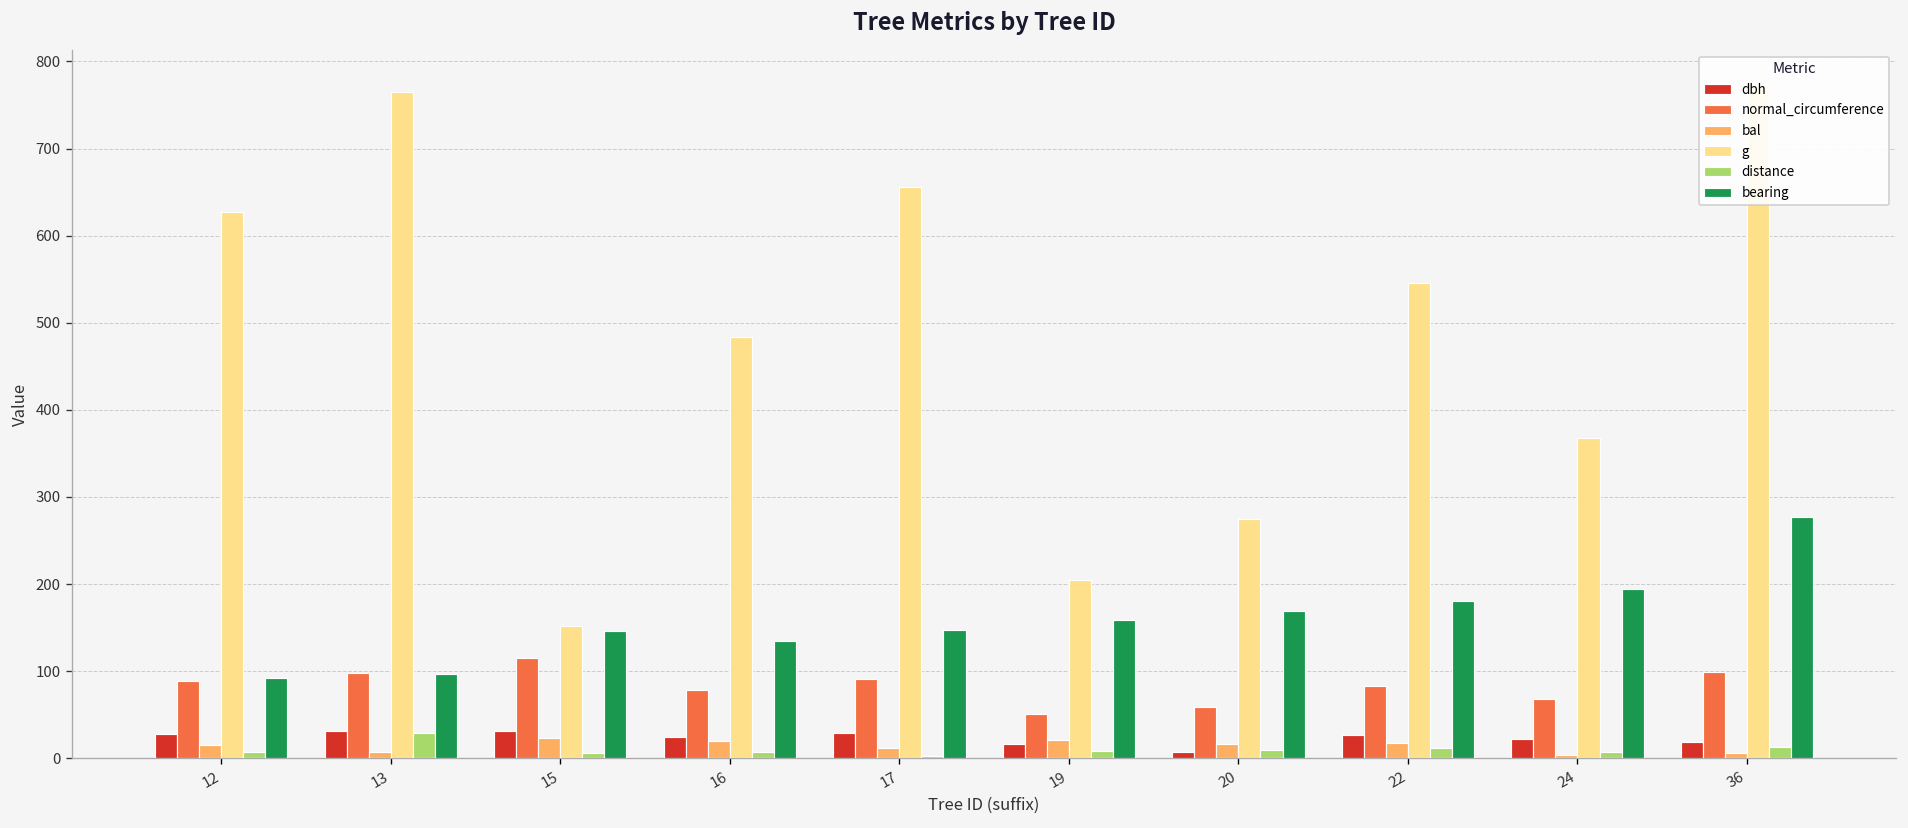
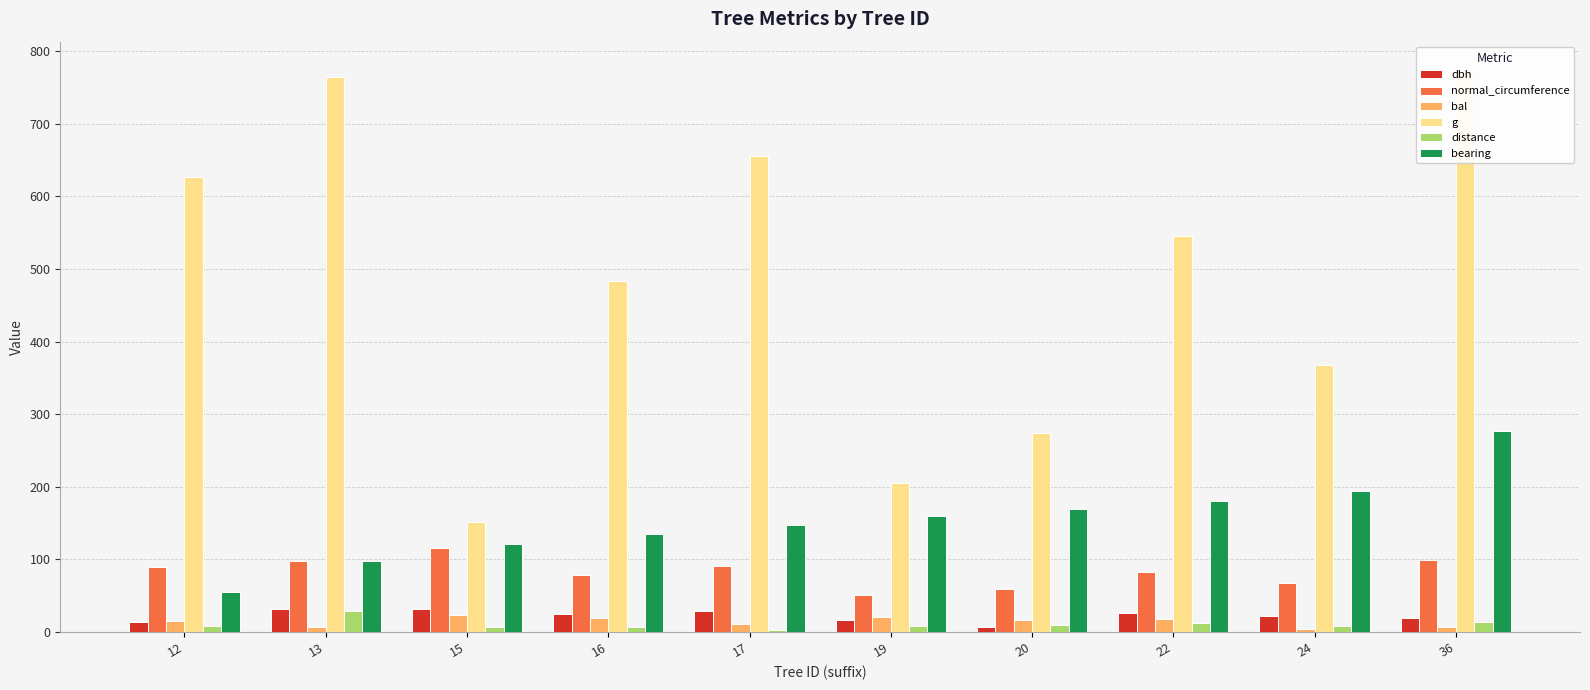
  {
    "dbh": {
-     "12": 30,
+     "12": 10,
      "13": 30,
      "15": 30,
      "16": 20,
      "17": 30,
      "19": 20,
      "20": 10,
      "22": 30,
      "24": 20,
      "36": 20
    },
    "normal_circumference": {
      "12": 90,
      "13": 100,
      "15": 120,
      "16": 80,
      "17": 90,
      "19": 50,
      "20": 60,
      "22": 80,
      "24": 70,
      "36": 100
    },
    "bal": {
      "12": 10,
      "13": 10,
      "15": 20,
      "16": 20,
      "17": 10,
      "19": 20,
      "20": 20,
      "22": 20,
      "24": 0,
      "36": 10
    },
    "g": {
      "12": 630,
      "13": 760,
      "15": 150,
      "16": 480,
      "17": 660,
      "19": 200,
      "20": 270,
      "22": 550,
      "24": 370
    },
    "distance": {
      "12": 10,
      "13": 30,
      "15": 10,
      "16": 10,
      "19": 10,
      "20": 10,
      "22": 10,
      "24": 10,
      "36": 10
    },
    "bearing": {
-     "12": 90,
+     "12": 60,
      "13": 100,
-     "15": 150,
+     "15": 120,
      "16": 140,
      "17": 150,
      "19": 160,
      "20": 170,
      "22": 180,
      "24": 190,
      "36": 280
    }
  }
